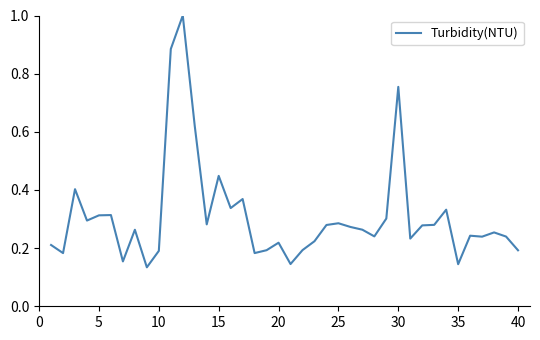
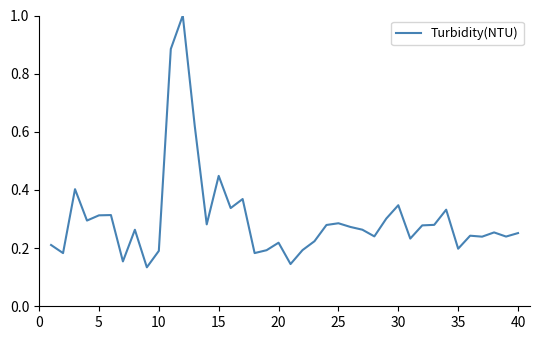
  {
    "5": 0.31,
    "10": 0.19,
    "15": 0.45,
    "20": 0.22,
    "25": 0.29,
-   "30": 0.75,
-   "35": 0.14,
-   "40": 0.19
+   "30": 0.35,
+   "35": 0.20,
+   "40": 0.25
  }
